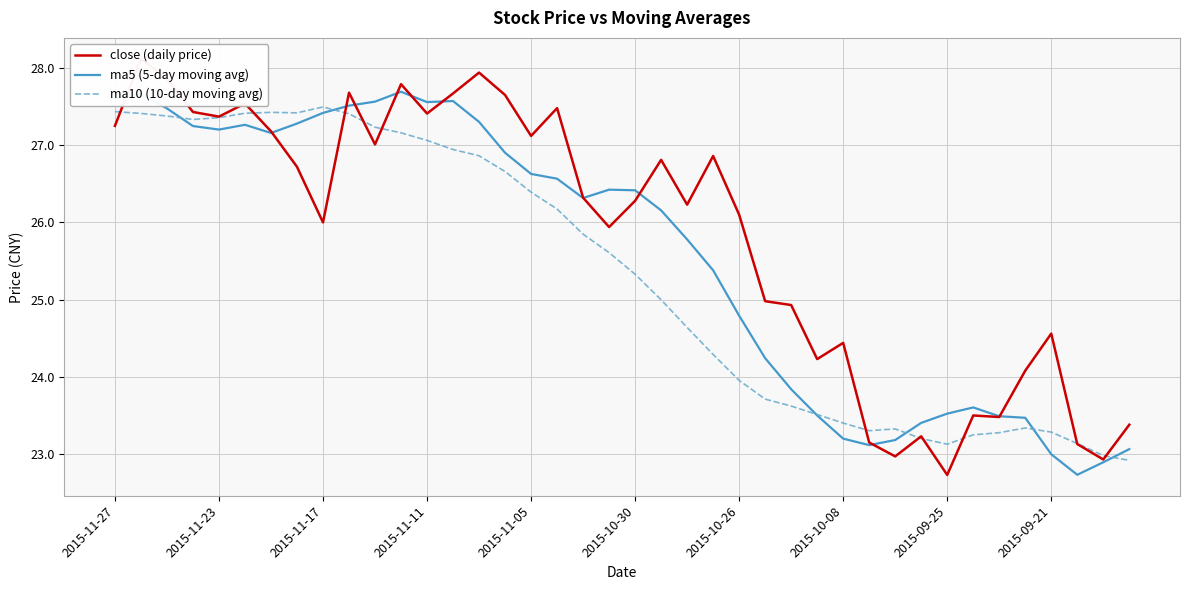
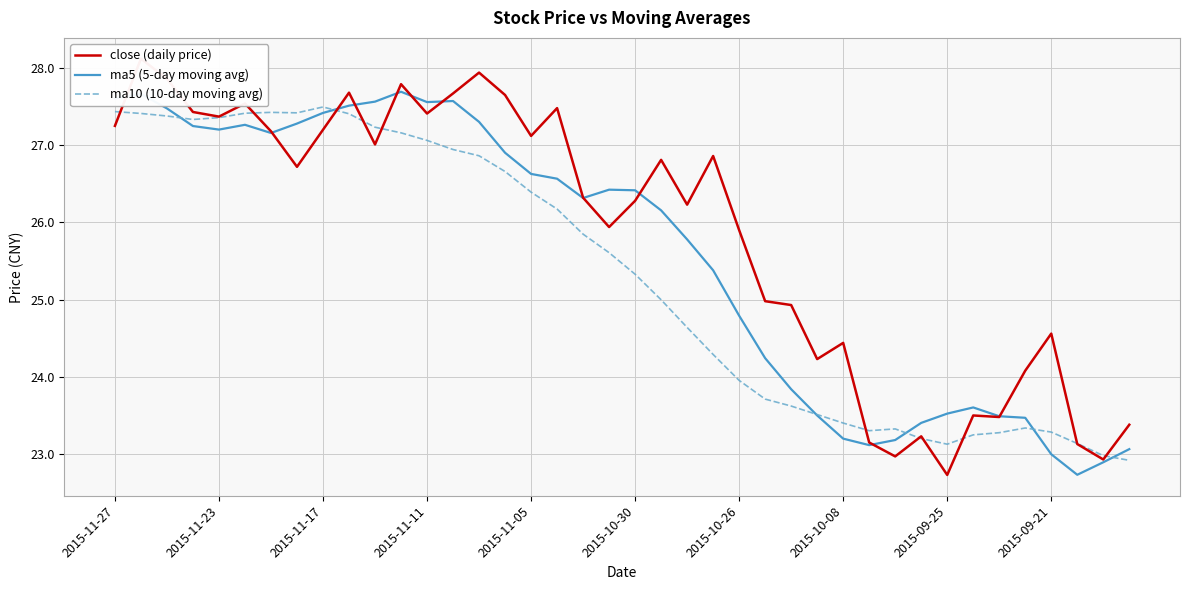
  {
    "close (daily price)": {
      "2015-11-27": 27.3,
-     "2015-11-17": 26.0,
+     "2015-11-17": 27.2,
      "2015-11-11": 27.4,
      "2015-11-05": 27.1,
      "2015-10-30": 26.3,
-     "2015-10-26": 26.1,
+     "2015-10-26": 25.9,
      "2015-10-08": 24.4,
      "2015-09-25": 22.7,
      "2015-09-21": 24.6
    }
  }
